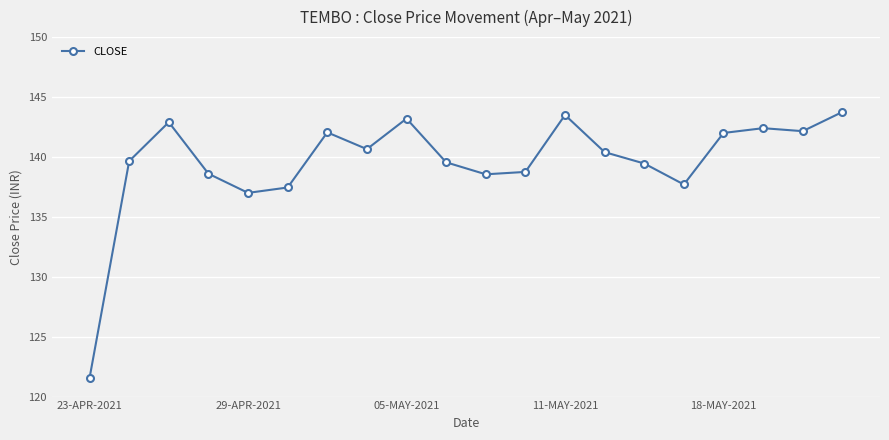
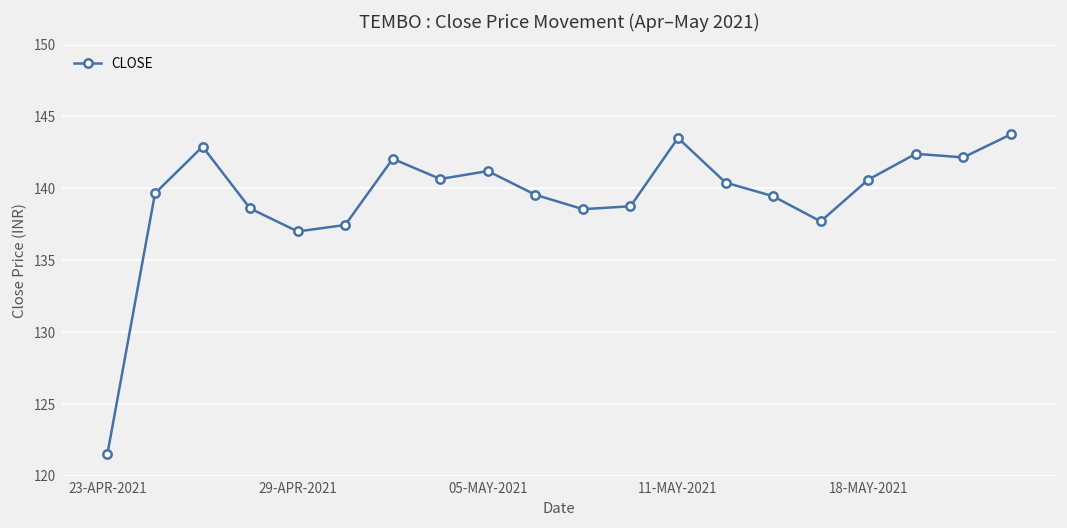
  {
    "23-APR-2021": 121.6,
    "29-APR-2021": 137.0,
-   "05-MAY-2021": 143.2,
+   "05-MAY-2021": 141.2,
    "11-MAY-2021": 143.5,
-   "18-MAY-2021": 142.0
+   "18-MAY-2021": 140.6
  }
